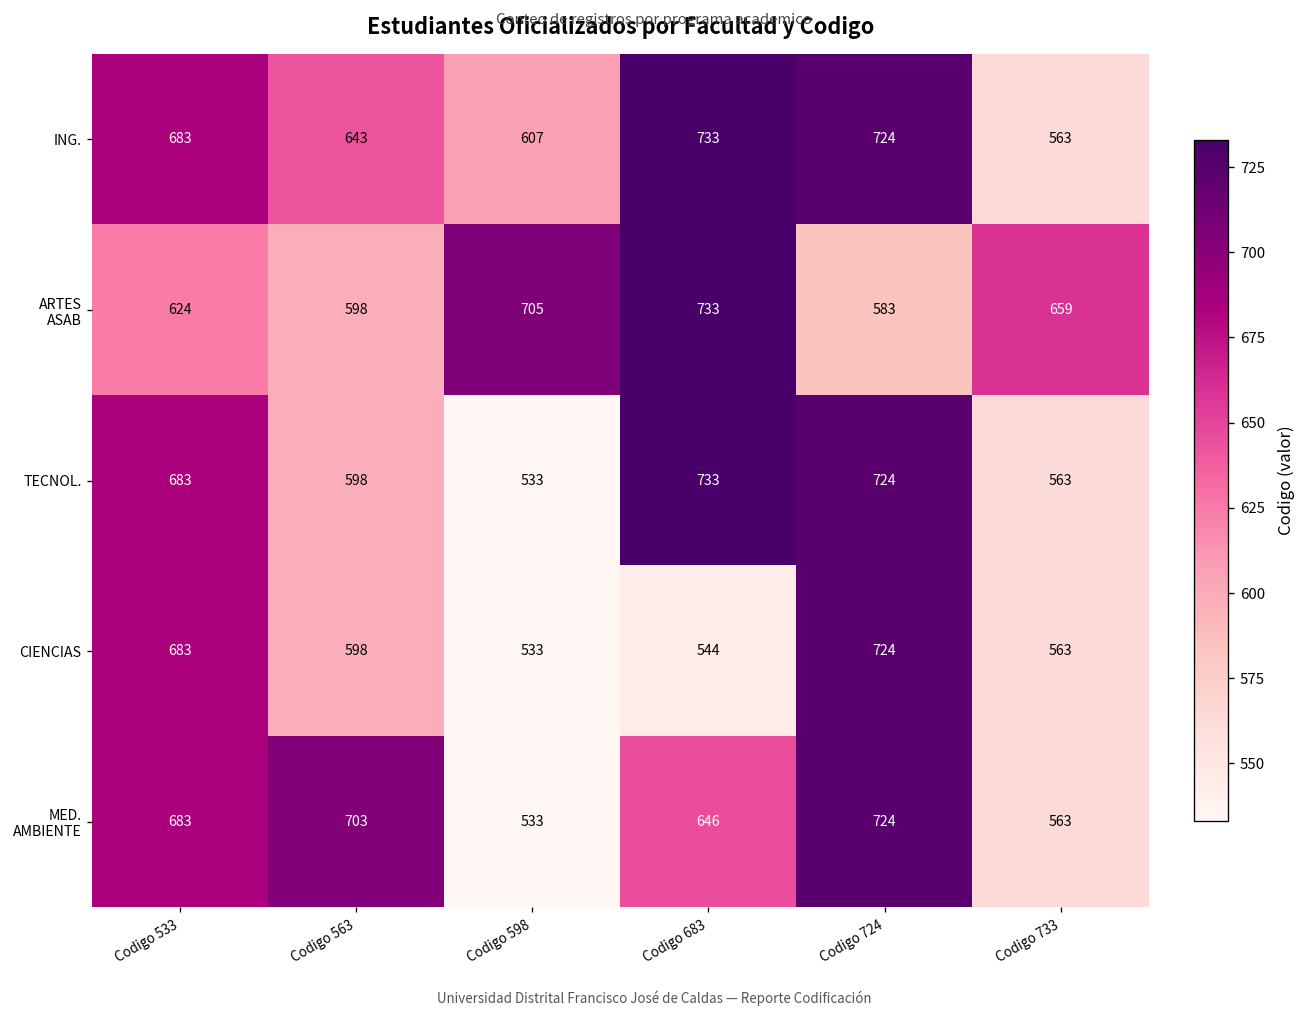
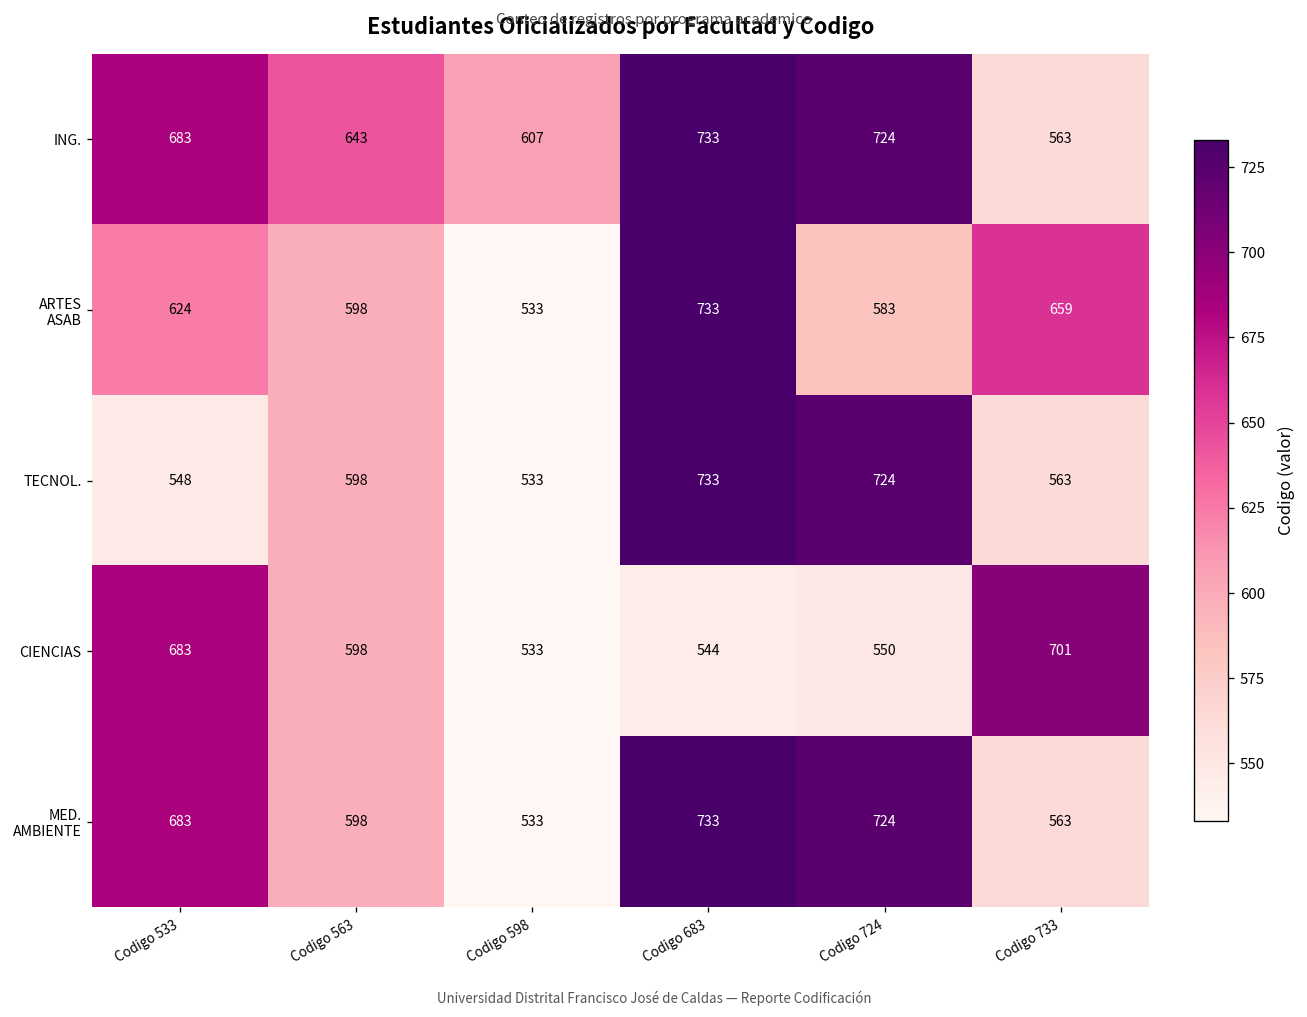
  {
    "ING.": {
      "Codigo 533": 683,
      "Codigo 563": 643,
      "Codigo 598": 607,
      "Codigo 683": 733,
      "Codigo 724": 724,
      "Codigo 733": 563
    },
    "ARTES ASAB": {
      "Codigo 533": 624,
      "Codigo 563": 598,
-     "Codigo 598": 705,
+     "Codigo 598": 533,
      "Codigo 683": 733,
      "Codigo 724": 583,
      "Codigo 733": 659
    },
    "TECNOL.": {
-     "Codigo 533": 683,
+     "Codigo 533": 548,
      "Codigo 563": 598,
      "Codigo 598": 533,
      "Codigo 683": 733,
      "Codigo 724": 724,
      "Codigo 733": 563
    },
    "CIENCIAS": {
      "Codigo 533": 683,
      "Codigo 563": 598,
      "Codigo 598": 533,
      "Codigo 683": 544,
-     "Codigo 724": 724,
-     "Codigo 733": 563
+     "Codigo 724": 550,
+     "Codigo 733": 701
    },
    "MED. AMBIENTE": {
      "Codigo 533": 683,
-     "Codigo 563": 703,
+     "Codigo 563": 598,
      "Codigo 598": 533,
-     "Codigo 683": 646,
+     "Codigo 683": 733,
      "Codigo 724": 724,
      "Codigo 733": 563
    }
  }
